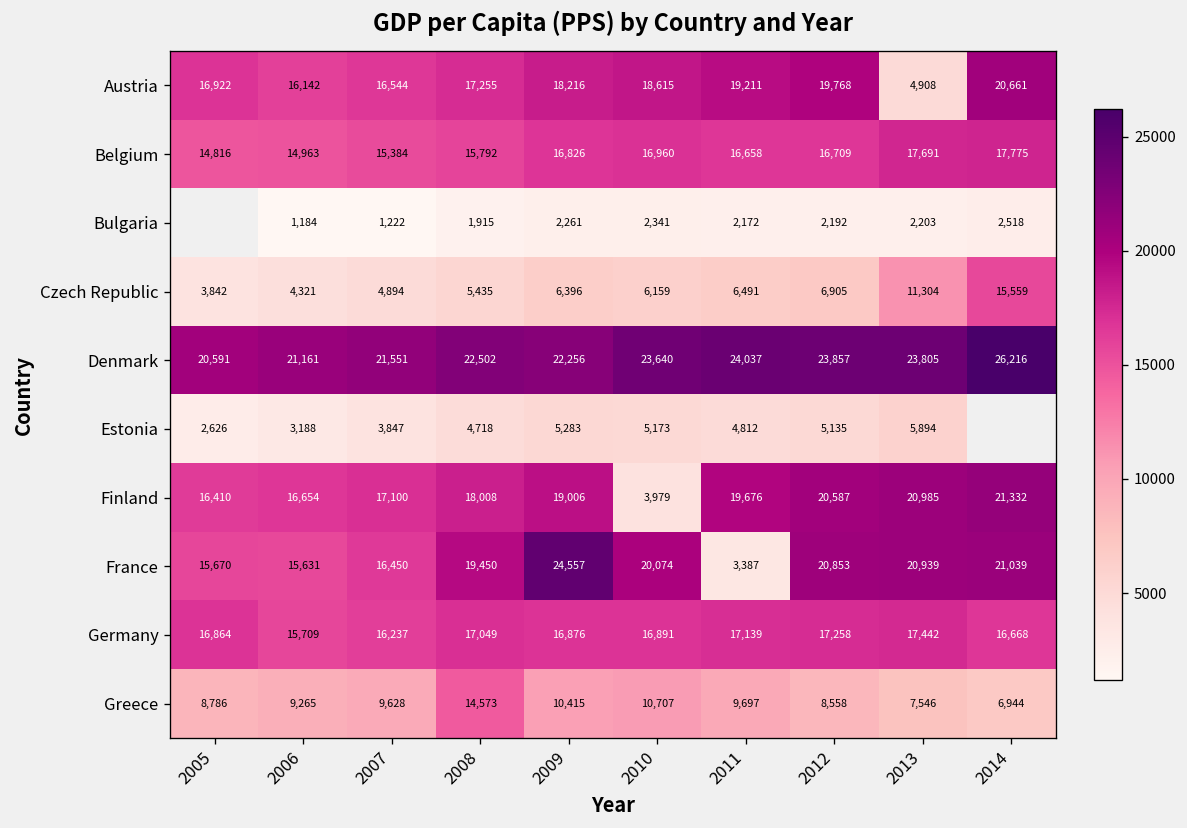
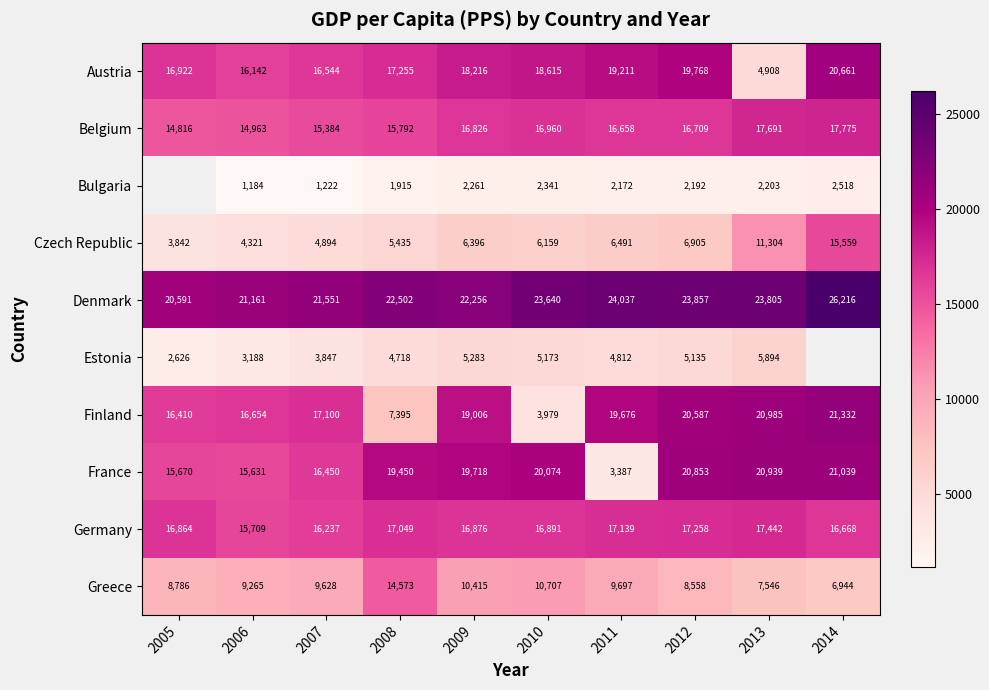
  {
    "Austria": {
      "2005": "16,922",
      "2006": "16,142",
      "2007": "16,544",
      "2008": "17,255",
      "2009": "18,216",
      "2010": "18,615",
      "2011": "19,211",
      "2012": "19,768",
      "2013": "4,908",
      "2014": "20,661"
    },
    "Belgium": {
      "2005": "14,816",
      "2006": "14,963",
      "2007": "15,384",
      "2008": "15,792",
      "2009": "16,826",
      "2010": "16,960",
      "2011": "16,658",
      "2012": "16,709",
      "2013": "17,691",
      "2014": "17,775"
    },
    "Bulgaria": {
      "2006": "1,184",
      "2007": "1,222",
      "2008": "1,915",
      "2009": "2,261",
      "2010": "2,341",
      "2011": "2,172",
      "2012": "2,192",
      "2013": "2,203",
      "2014": "2,518"
    },
    "Czech Republic": {
      "2005": "3,842",
      "2006": "4,321",
      "2007": "4,894",
      "2008": "5,435",
      "2009": "6,396",
      "2010": "6,159",
      "2011": "6,491",
      "2012": "6,905",
      "2013": "11,304",
      "2014": "15,559"
    },
    "Denmark": {
      "2005": "20,591",
      "2006": "21,161",
      "2007": "21,551",
      "2008": "22,502",
      "2009": "22,256",
      "2010": "23,640",
      "2011": "24,037",
      "2012": "23,857",
      "2013": "23,805",
      "2014": "26,216"
    },
    "Estonia": {
      "2005": "2,626",
      "2006": "3,188",
      "2007": "3,847",
      "2008": "4,718",
      "2009": "5,283",
      "2010": "5,173",
      "2011": "4,812",
      "2012": "5,135",
      "2013": "5,894"
    },
    "Finland": {
      "2005": "16,410",
      "2006": "16,654",
      "2007": "17,100",
-     "2008": "18,008",
+     "2008": "7,395",
      "2009": "19,006",
      "2010": "3,979",
      "2011": "19,676",
      "2012": "20,587",
      "2013": "20,985",
      "2014": "21,332"
    },
    "France": {
      "2005": "15,670",
      "2006": "15,631",
      "2007": "16,450",
      "2008": "19,450",
-     "2009": "24,557",
+     "2009": "19,718",
      "2010": "20,074",
      "2011": "3,387",
      "2012": "20,853",
      "2013": "20,939",
      "2014": "21,039"
    },
    "Germany": {
      "2005": "16,864",
      "2006": "15,709",
      "2007": "16,237",
      "2008": "17,049",
      "2009": "16,876",
      "2010": "16,891",
      "2011": "17,139",
      "2012": "17,258",
      "2013": "17,442",
      "2014": "16,668"
    },
    "Greece": {
      "2005": "8,786",
      "2006": "9,265",
      "2007": "9,628",
      "2008": "14,573",
      "2009": "10,415",
      "2010": "10,707",
      "2011": "9,697",
      "2012": "8,558",
      "2013": "7,546",
      "2014": "6,944"
    }
  }
